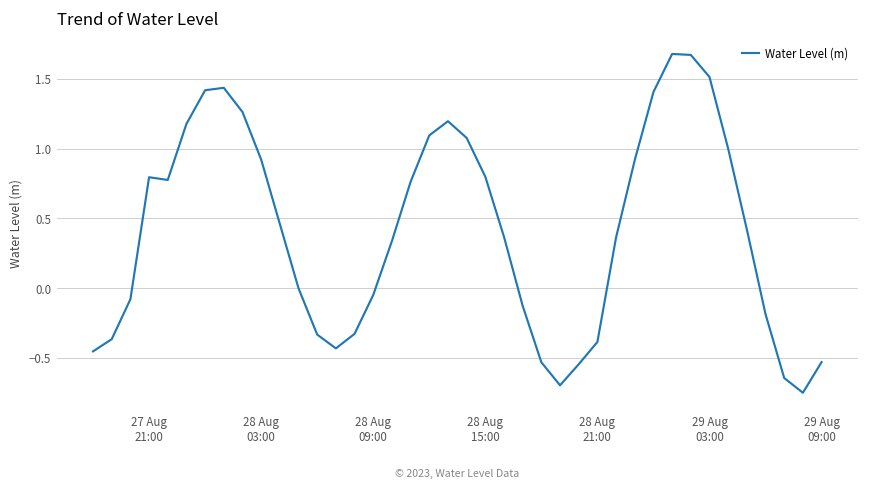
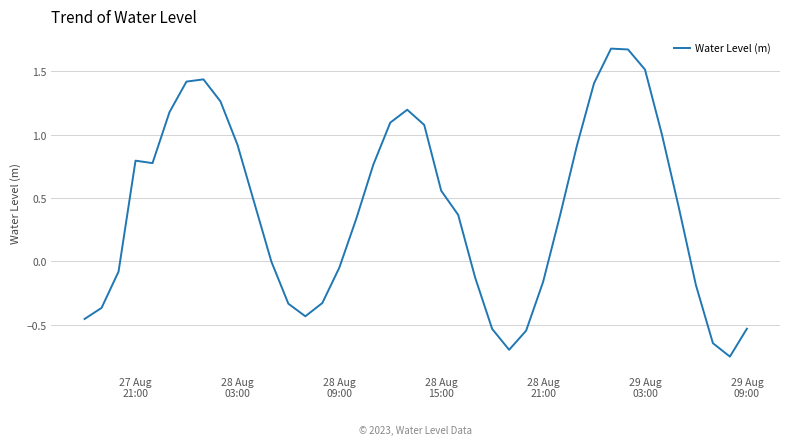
  {
    "27 Aug 21:00": 0.79,
    "28 Aug 03:00": 0.92,
    "28 Aug 09:00": -0.05,
-   "28 Aug 15:00": 0.80,
-   "28 Aug 21:00": -0.39,
+   "28 Aug 15:00": 0.56,
+   "28 Aug 21:00": -0.16,
    "29 Aug 03:00": 1.51,
    "29 Aug 09:00": -0.53
  }
